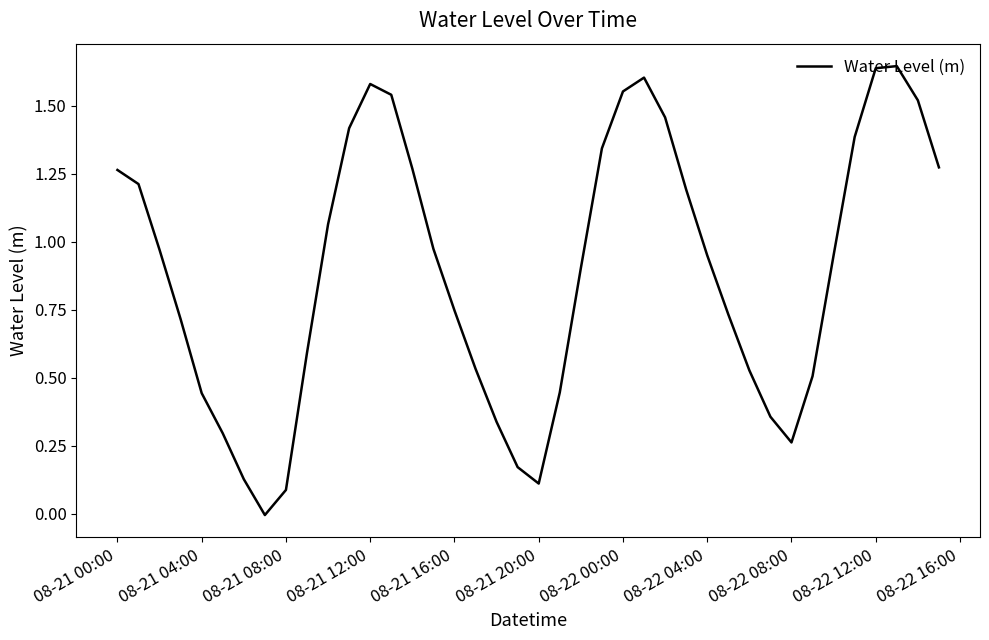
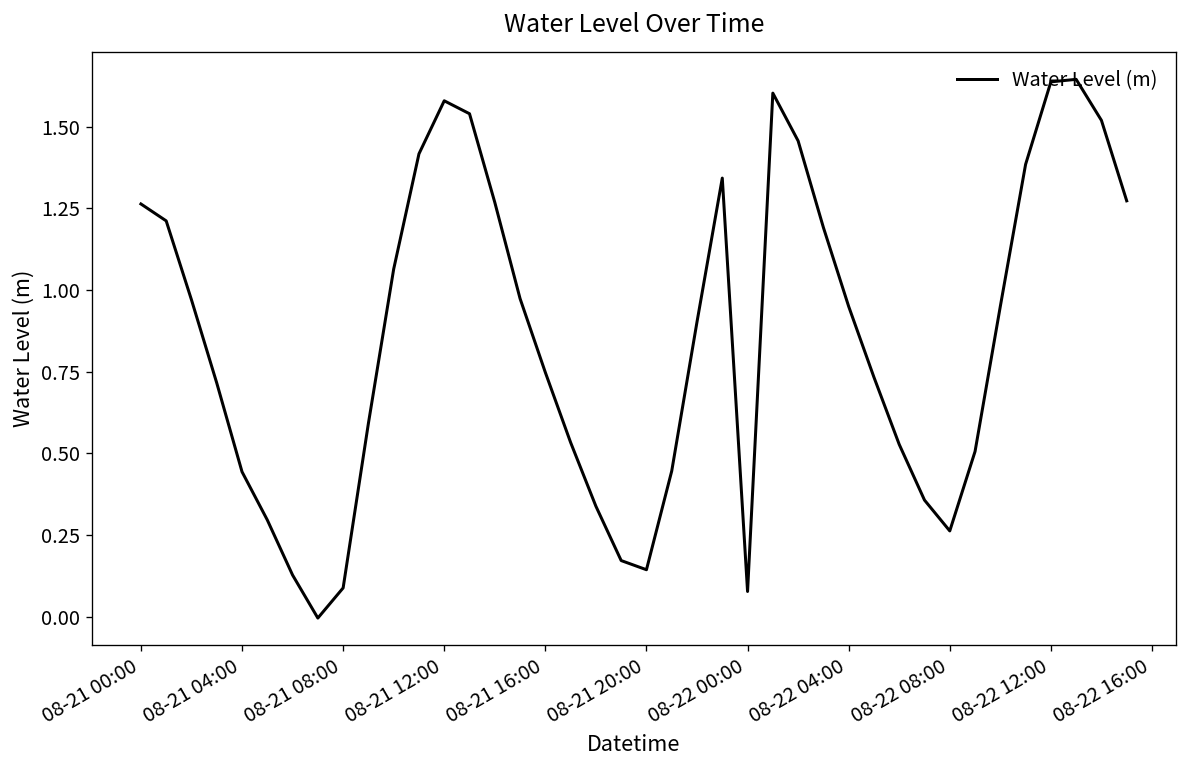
  {
    "08-21 00:00": 1.26,
    "08-21 04:00": 0.44,
    "08-21 08:00": 0.09,
    "08-21 12:00": 1.58,
    "08-21 16:00": 0.75,
-   "08-21 20:00": 0.11,
-   "08-22 00:00": 1.55,
+   "08-21 20:00": 0.14,
+   "08-22 00:00": 0.08,
    "08-22 04:00": 0.95,
    "08-22 08:00": 0.26,
    "08-22 12:00": 1.64
  }
